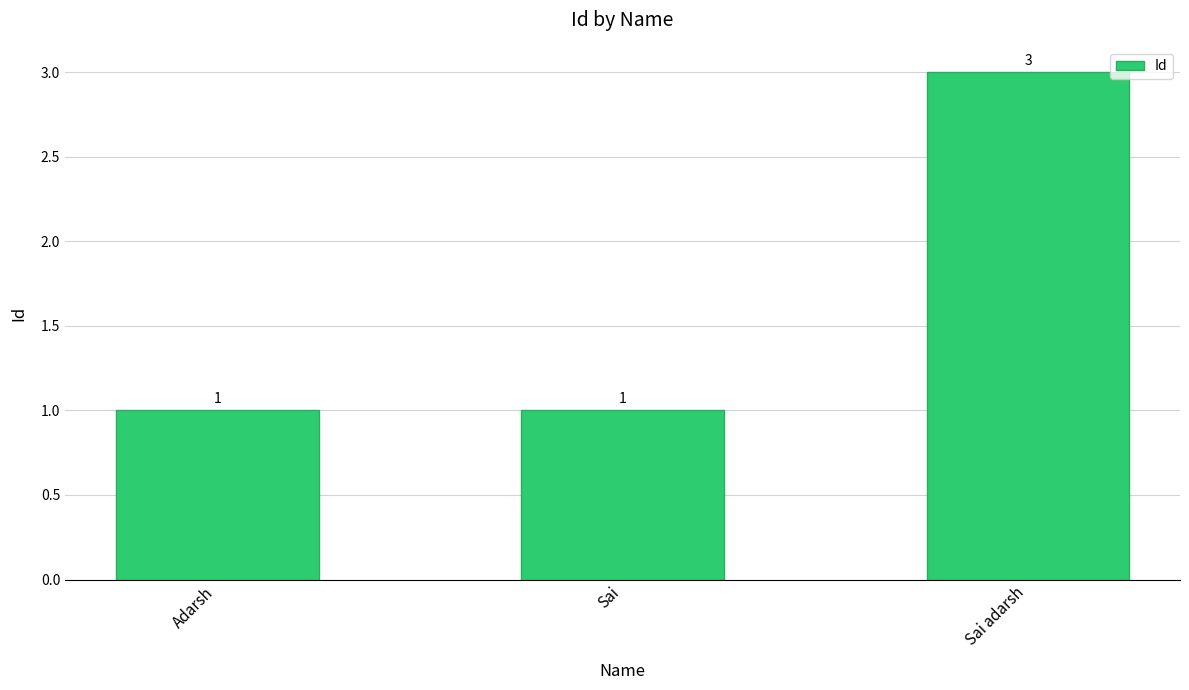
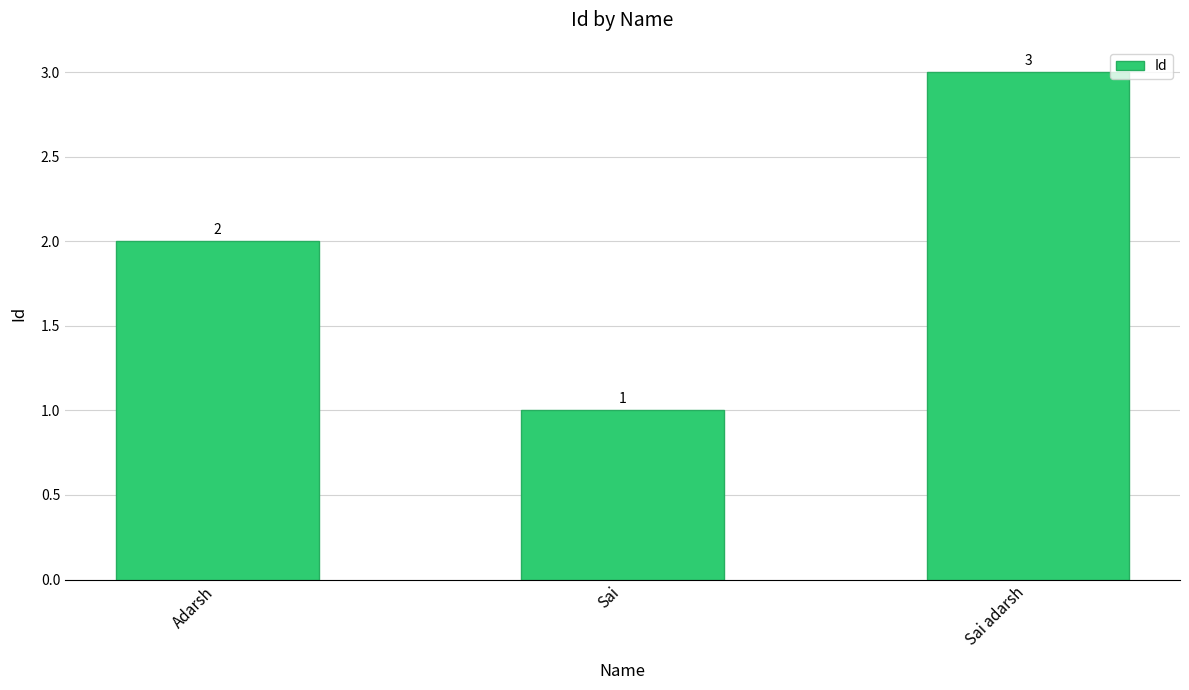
  {
-   "Adarsh": 1,
+   "Adarsh": 2,
    "Sai": 1,
    "Sai adarsh": 3
  }
